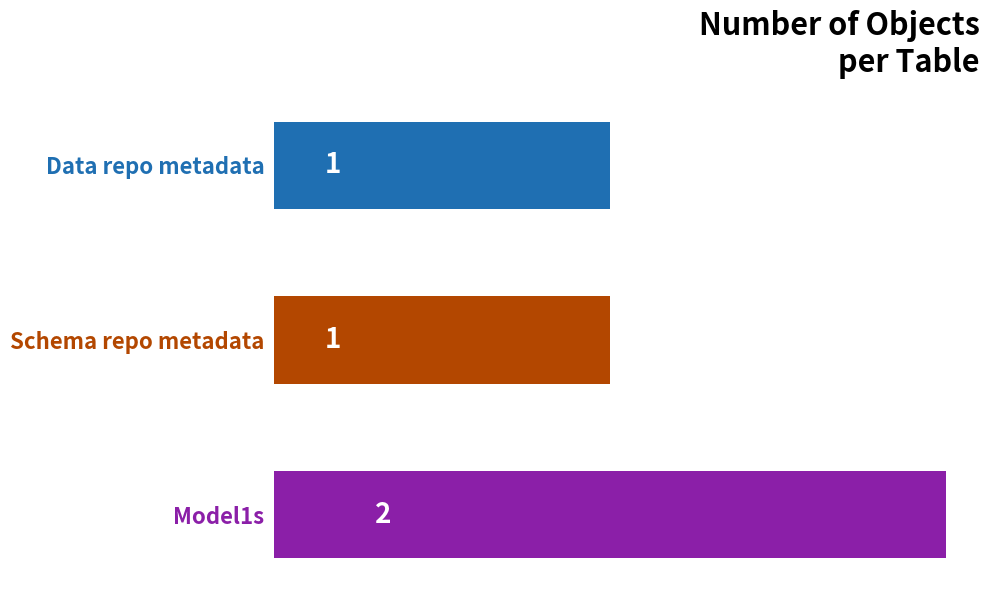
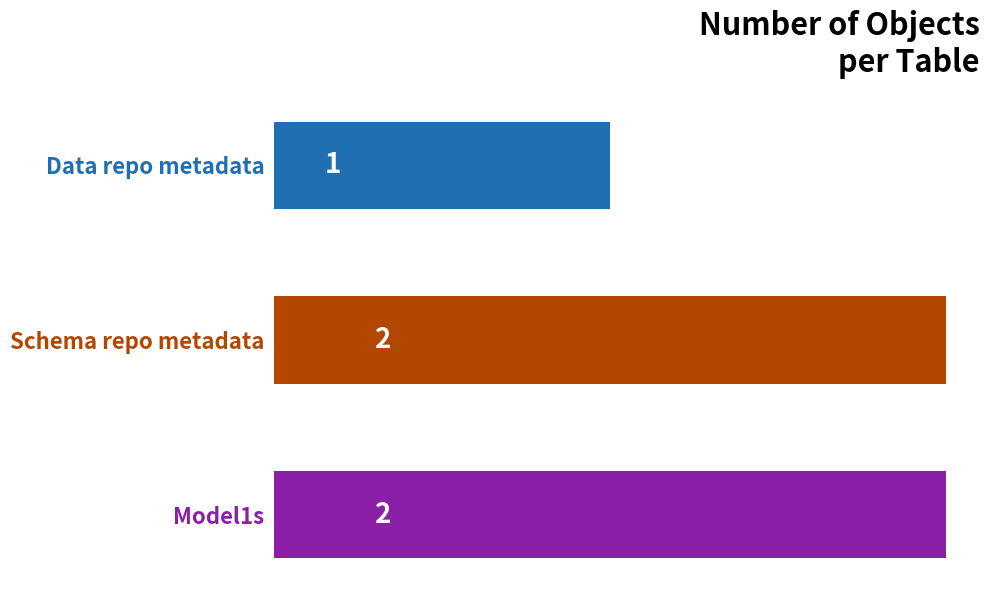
  {
    "Data repo metadata": 1,
-   "Schema repo metadata": 1,
+   "Schema repo metadata": 2,
    "Model1s": 2
  }
